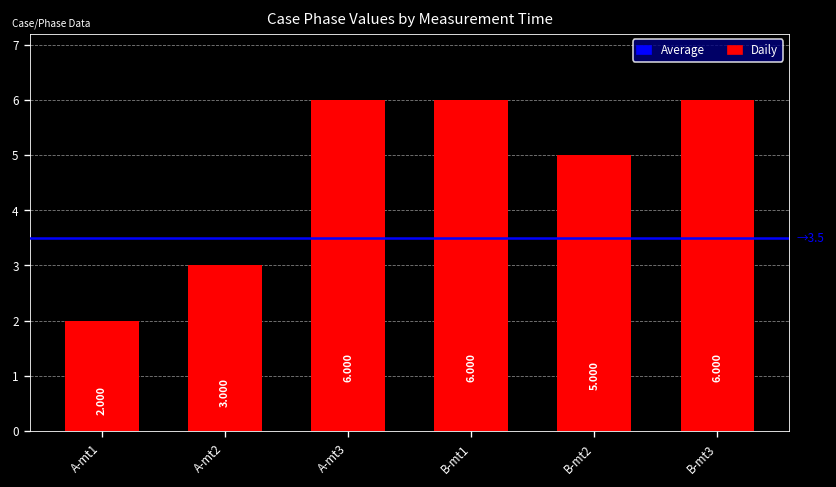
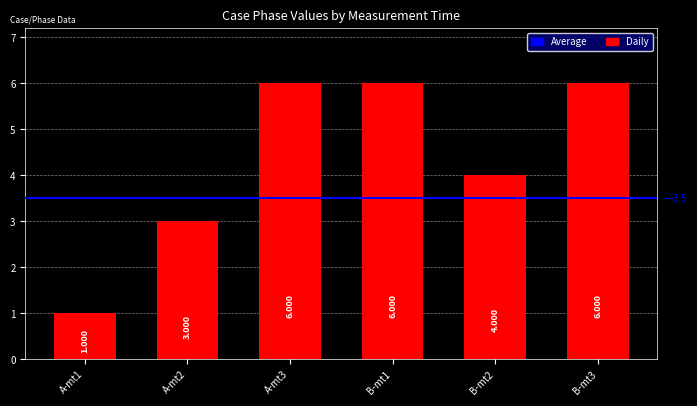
  {
-   "A-mt1": 2.000,
+   "A-mt1": 1.000,
    "A-mt2": 3.000,
    "A-mt3": 6.000,
    "B-mt1": 6.000,
-   "B-mt2": 5.000,
+   "B-mt2": 4.000,
    "B-mt3": 6.000
  }
